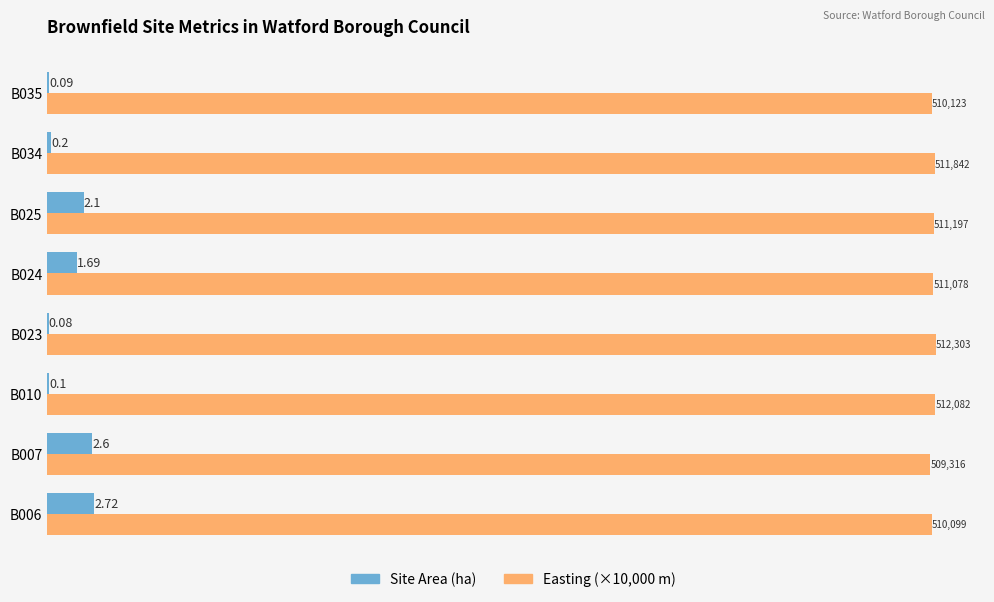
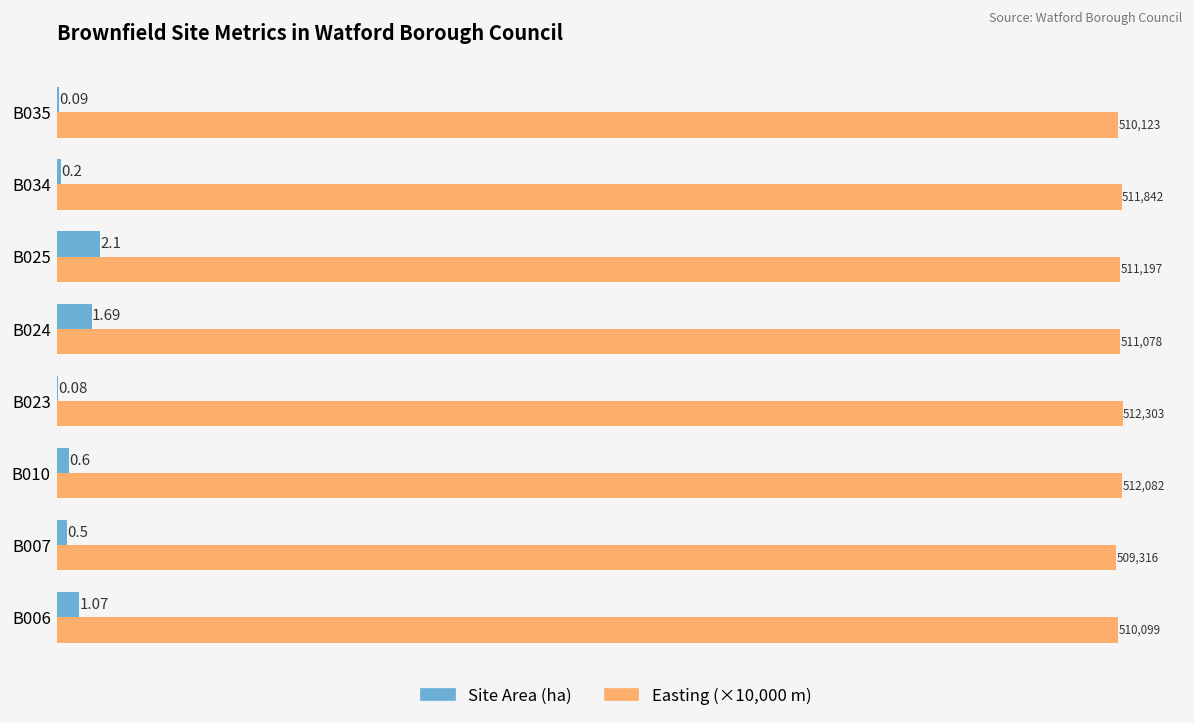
  {
    "Site Area (ha)": {
      "B035": 0.09,
      "B034": 0.2,
      "B025": 2.1,
      "B024": 1.69,
      "B023": 0.08,
-     "B010": 0.1,
-     "B007": 2.6,
-     "B006": 2.72
+     "B010": 0.6,
+     "B007": 0.5,
+     "B006": 1.07
    }
  }
